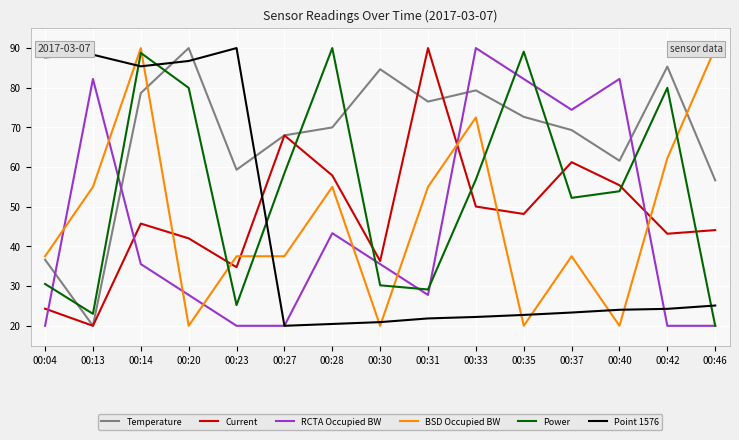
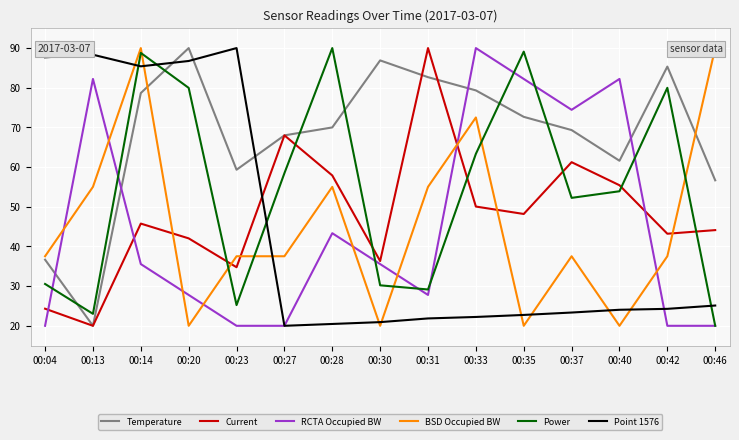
  {
    "Temperature": {
      "00:04": 37,
      "00:14": 79,
      "00:20": 90,
      "00:23": 59,
      "00:28": 70,
-     "00:30": 85,
-     "00:31": 77,
+     "00:30": 87,
+     "00:31": 83,
      "00:33": 79,
      "00:35": 73,
      "00:37": 69,
      "00:40": 62,
      "00:42": 85,
      "00:46": 57
    },
    "Current": {
      "00:04": 24,
      "00:14": 46,
      "00:20": 42,
      "00:23": 35,
      "00:28": 58,
      "00:30": 36,
      "00:31": 90,
      "00:33": 50,
      "00:35": 48,
      "00:37": 61,
      "00:40": 55,
      "00:42": 43,
      "00:46": 44
    },
    "RCTA Occupied BW": {
      "00:04": 20,
      "00:13": 82,
      "00:14": 36,
      "00:20": 28,
      "00:23": 20,
      "00:28": 43,
      "00:30": 36,
      "00:31": 28,
      "00:33": 90,
      "00:35": 82,
      "00:37": 74,
      "00:40": 82,
      "00:42": 20
    },
    "BSD Occupied BW": {
      "00:04": 38,
      "00:13": 55,
      "00:14": 90,
      "00:20": 20,
      "00:23": 38,
      "00:27": 38,
      "00:28": 55,
      "00:30": 20,
      "00:31": 55,
      "00:33": 73,
      "00:35": 20,
      "00:37": 38,
      "00:40": 20,
-     "00:42": 62
+     "00:42": 38
    },
    "Power": {
      "00:04": 31,
      "00:13": 23,
      "00:14": 89,
      "00:20": 80,
      "00:23": 25,
      "00:27": 58,
      "00:28": 90,
      "00:30": 30,
      "00:31": 29,
-     "00:33": 57,
+     "00:33": 63,
      "00:35": 89,
      "00:37": 52,
      "00:40": 54,
      "00:42": 80
    },
    "Point 1576": {
      "00:04": 88,
      "00:14": 85,
      "00:20": 87,
      "00:23": 90,
      "00:28": 20,
      "00:30": 21,
      "00:31": 22,
      "00:33": 22,
      "00:35": 23,
      "00:37": 23,
      "00:40": 24,
      "00:42": 24,
      "00:46": 25
    }
  }
